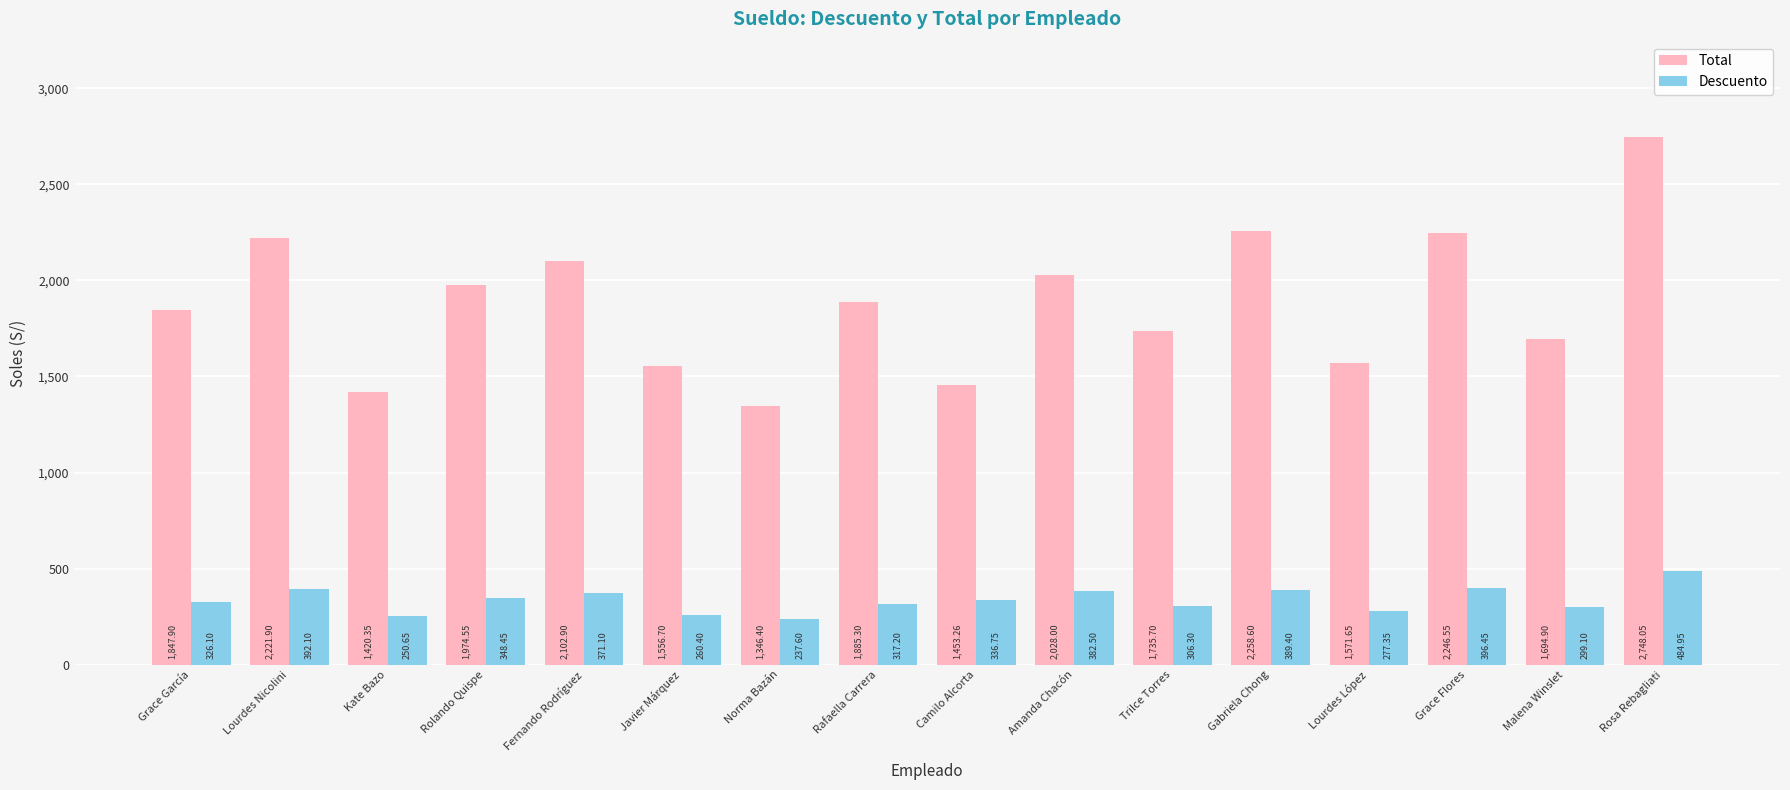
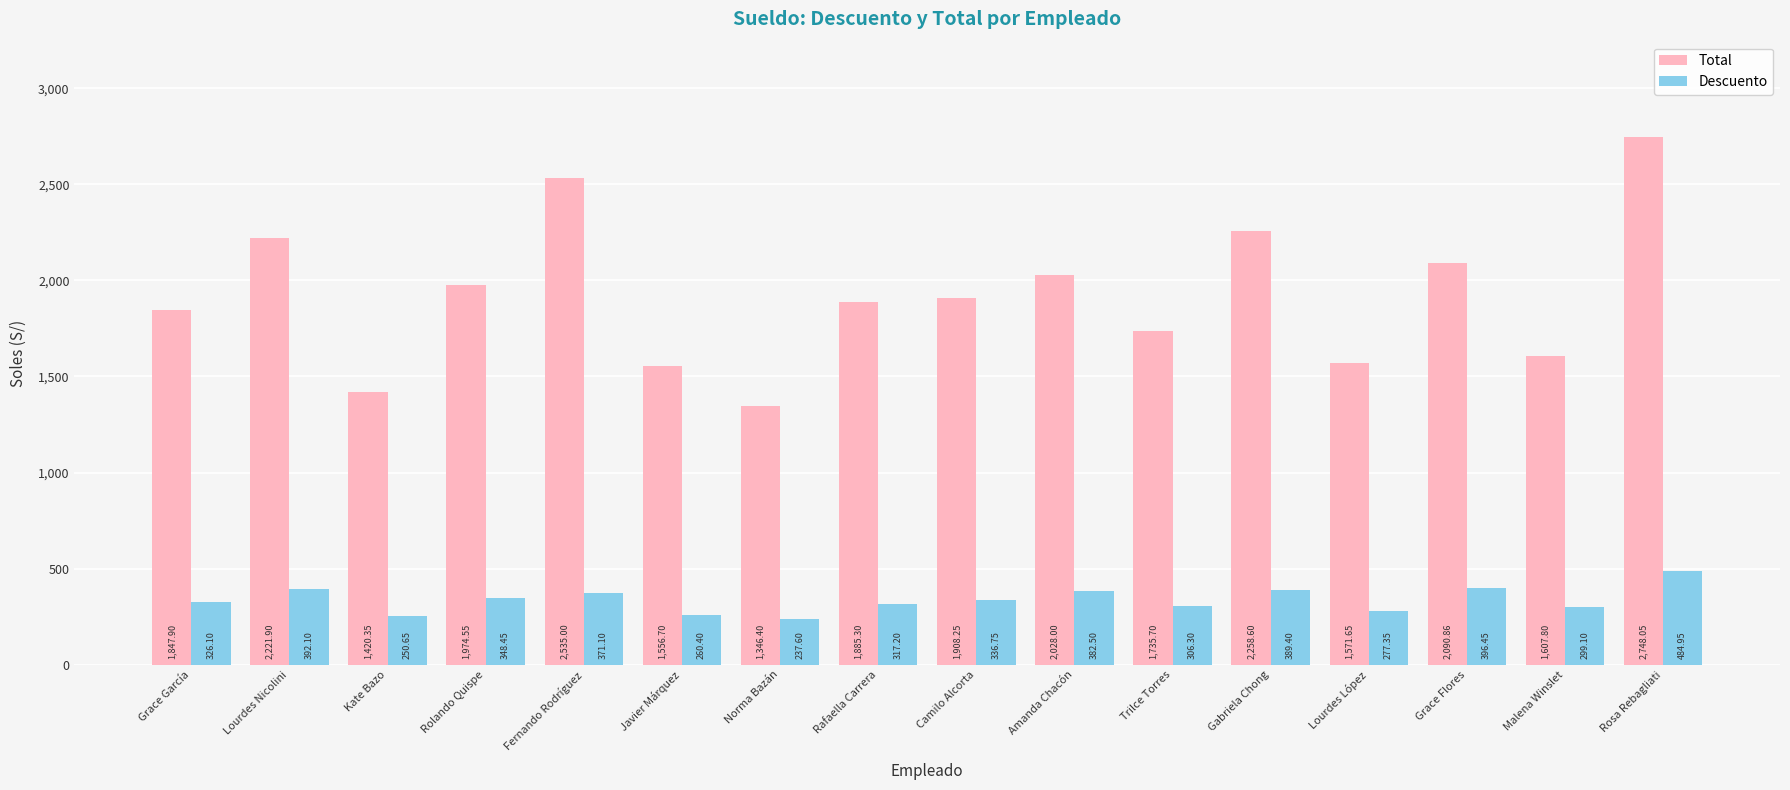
  {
    "Total": {
      "Grace García": "1,847.90",
      "Lourdes Nicolini": "2,221.90",
      "Kate Bazo": "1,420.35",
      "Rolando Quispe": "1,974.55",
-     "Fernando Rodríguez": "2,102.90",
+     "Fernando Rodríguez": "2,535.00",
      "Javier Márquez": "1,556.70",
      "Norma Bazán": "1,346.40",
      "Rafaella Carrera": "1,885.30",
-     "Camilo Alcorta": "1,453.26",
+     "Camilo Alcorta": "1,908.25",
      "Amanda Chacón": "2,028.00",
      "Trilce Torres": "1,735.70",
      "Gabriela Chong": "2,258.60",
      "Lourdes López": "1,571.65",
-     "Grace Flores": "2,246.55",
-     "Malena Winslet": "1,694.90",
+     "Grace Flores": "2,090.86",
+     "Malena Winslet": "1,607.80",
      "Rosa Rebagliati": "2,748.05"
    },
    "Descuento": {
      "Grace García": "326.10",
      "Lourdes Nicolini": "392.10",
      "Kate Bazo": "250.65",
      "Rolando Quispe": "348.45",
      "Fernando Rodríguez": "371.10",
      "Javier Márquez": "260.40",
      "Norma Bazán": "237.60",
      "Rafaella Carrera": "317.20",
      "Camilo Alcorta": "336.75",
      "Amanda Chacón": "382.50",
      "Trilce Torres": "306.30",
      "Gabriela Chong": "389.40",
      "Lourdes López": "277.35",
      "Grace Flores": "396.45",
      "Malena Winslet": "299.10",
      "Rosa Rebagliati": "484.95"
    }
  }
